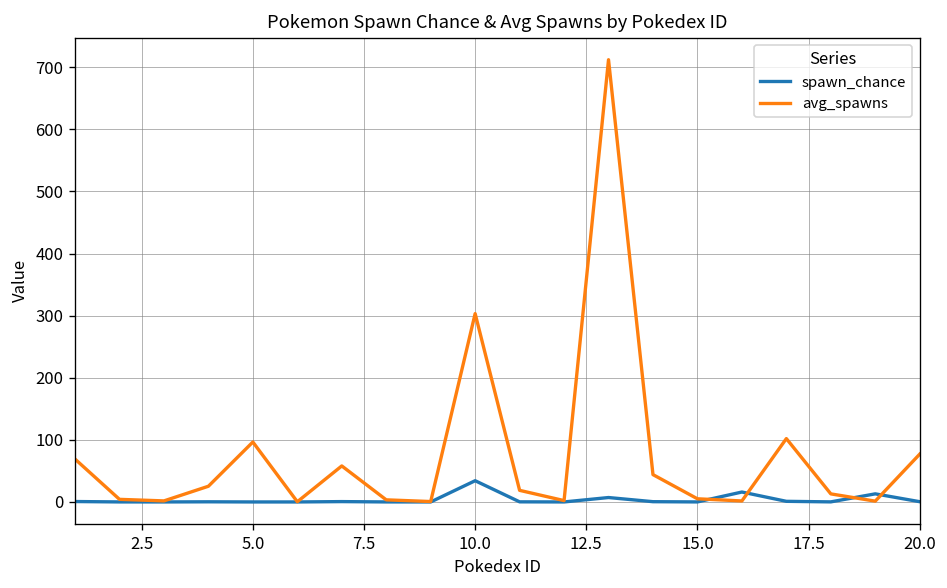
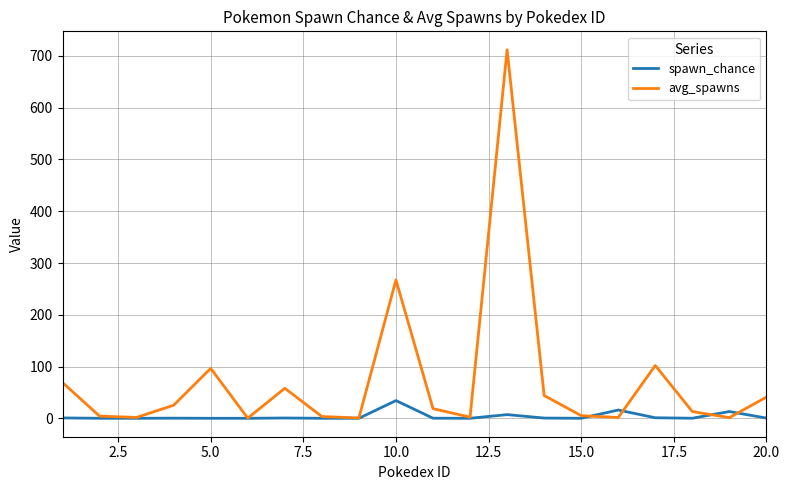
  {
    "spawn_chance": {
      "5.0": 0,
      "10.0": 30,
      "15.0": 0,
      "20.0": 0
    },
    "avg_spawns": {
      "5.0": 100,
-     "10.0": 300,
+     "10.0": 270,
      "15.0": 10,
-     "20.0": 80
+     "20.0": 40
    }
  }
